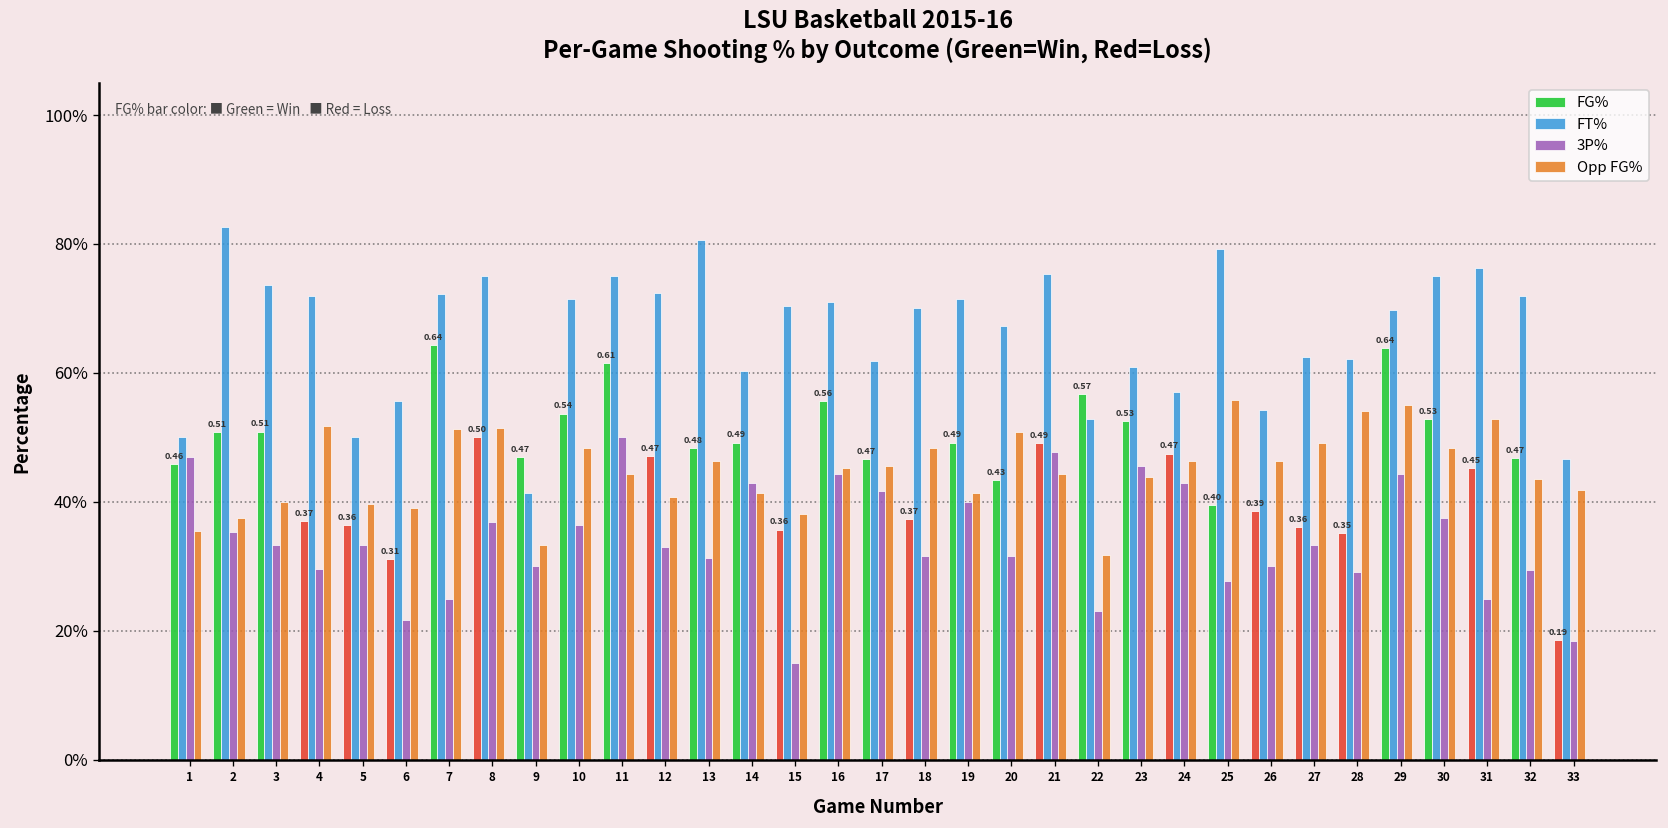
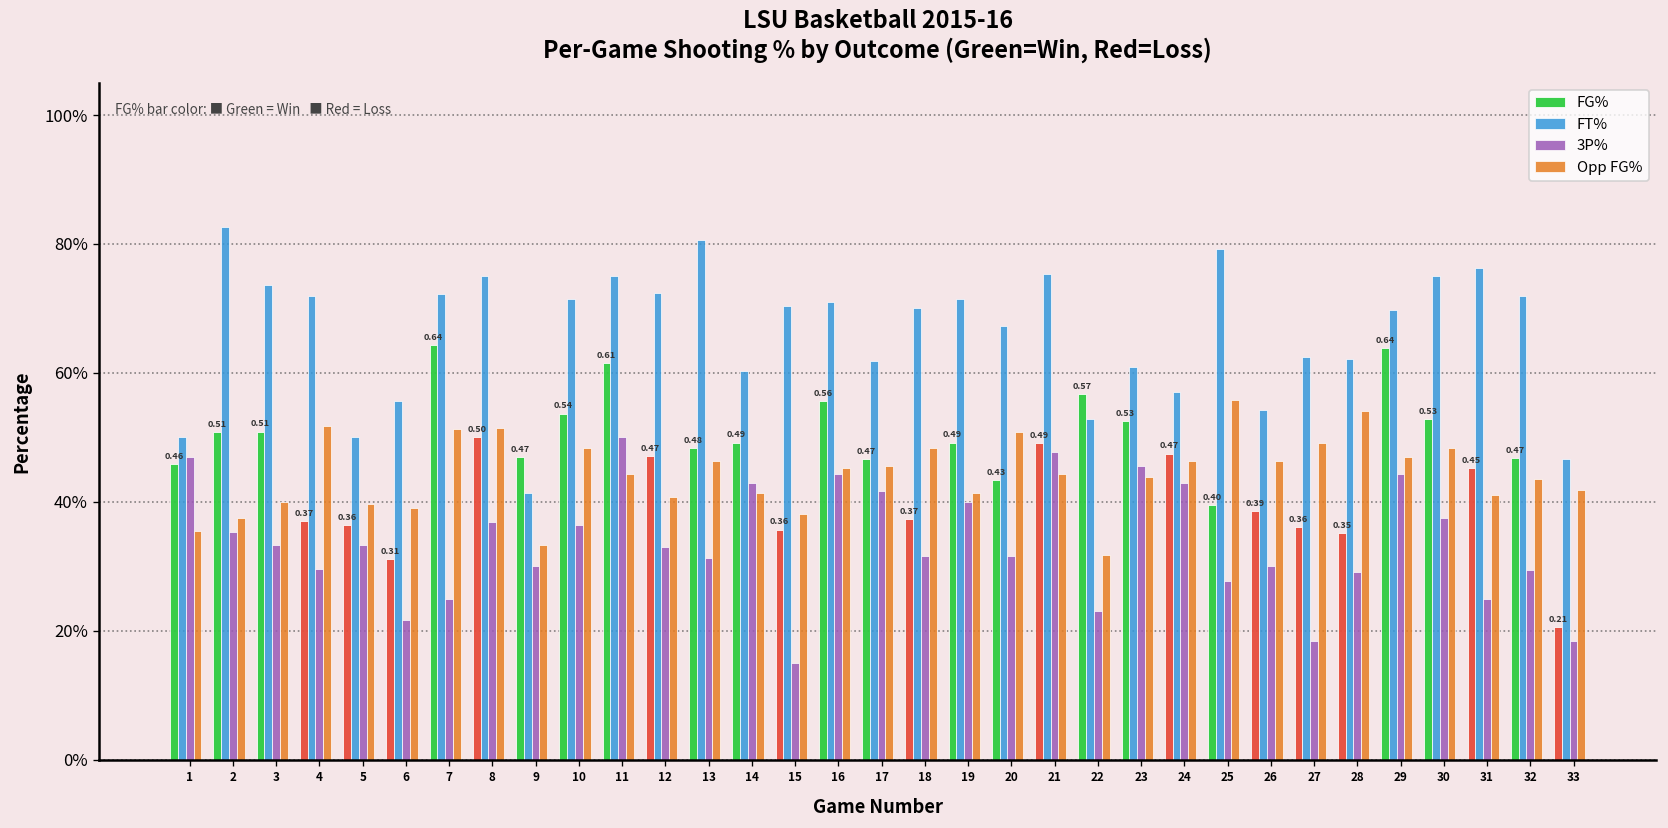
  {
    "FG%": {
      "1": "0.46",
      "2": "0.51",
      "3": "0.51",
      "4": "0.37",
      "5": "0.36",
      "6": "0.31",
      "7": "0.64",
      "8": "0.50",
      "9": "0.47",
      "10": "0.54",
      "11": "0.61",
      "12": "0.47",
      "13": "0.48",
      "14": "0.49",
      "15": "0.36",
      "16": "0.56",
      "17": "0.47",
      "18": "0.37",
      "19": "0.49",
      "20": "0.43",
      "21": "0.49",
      "22": "0.57",
      "23": "0.53",
      "24": "0.47",
      "25": "0.40",
      "26": "0.39",
      "27": "0.36",
      "28": "0.35",
      "29": "0.64",
      "30": "0.53",
      "31": "0.45",
      "32": "0.47",
-     "33": "0.19"
+     "33": "0.21"
    },
    "FT%": {
      "1": "50%",
      "2": "83%",
      "3": "74%",
      "4": "72%",
      "5": "50%",
      "6": "56%",
      "7": "72%",
      "8": "75%",
      "9": "41%",
      "10": "71%",
      "11": "75%",
      "12": "72%",
      "13": "81%",
      "14": "60%",
      "15": "70%",
      "16": "71%",
      "17": "62%",
      "18": "70%",
      "19": "71%",
      "20": "67%",
      "21": "75%",
      "23": "61%",
      "24": "57%",
      "25": "79%",
      "26": "54%",
      "27": "63%",
      "28": "62%",
      "29": "70%",
      "30": "75%",
      "31": "76%",
      "32": "72%",
      "33": "47%"
    },
    "3P%": {
      "1": "47%",
      "2": "35%",
      "3": "33%",
      "4": "30%",
      "5": "33%",
      "6": "22%",
      "7": "25%",
      "8": "37%",
      "9": "30%",
      "10": "36%",
      "11": "50%",
      "12": "33%",
      "13": "31%",
      "14": "43%",
      "15": "15%",
      "16": "44%",
      "17": "42%",
      "18": "32%",
      "19": "40%",
      "20": "32%",
      "21": "48%",
      "22": "23%",
      "23": "46%",
      "24": "43%",
      "25": "28%",
      "26": "30%",
-     "27": "33%",
+     "27": "19%",
      "28": "29%",
      "29": "44%",
      "30": "38%",
      "31": "25%",
      "32": "29%",
      "33": "19%"
    },
    "Opp FG%": {
      "1": "36%",
      "2": "38%",
      "3": "40%",
      "4": "52%",
      "5": "40%",
      "6": "39%",
      "7": "51%",
      "8": "51%",
      "9": "33%",
      "10": "48%",
      "11": "44%",
      "12": "41%",
      "13": "46%",
      "14": "41%",
      "15": "38%",
      "16": "45%",
      "17": "46%",
      "18": "48%",
      "19": "41%",
      "20": "51%",
      "21": "44%",
      "22": "32%",
      "23": "44%",
      "24": "46%",
      "25": "56%",
      "26": "46%",
      "27": "49%",
      "28": "54%",
-     "29": "55%",
+     "29": "47%",
      "30": "48%",
-     "31": "53%",
+     "31": "41%",
      "32": "44%",
      "33": "42%"
    }
  }
